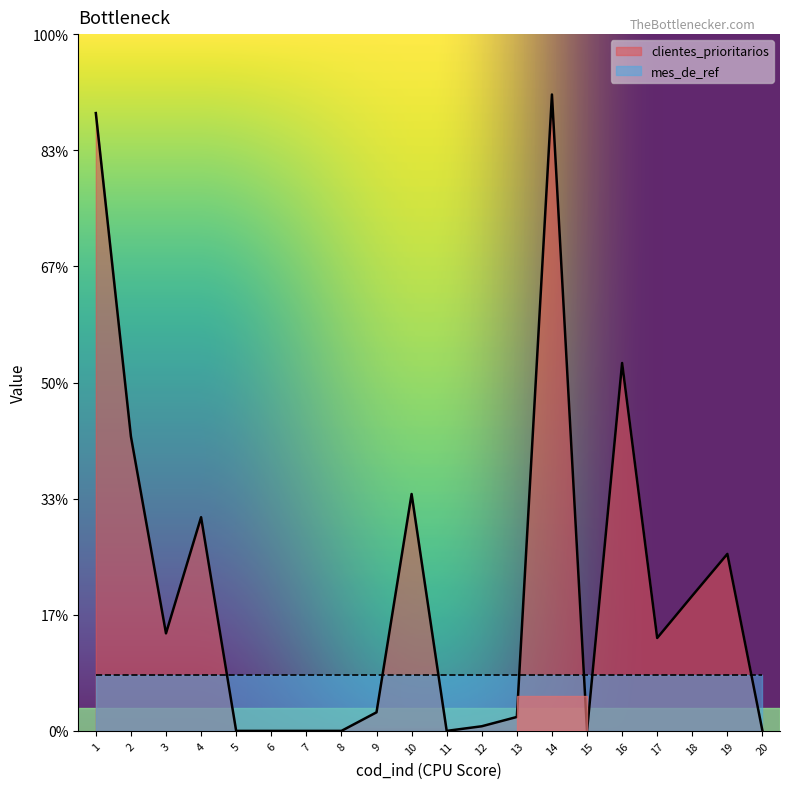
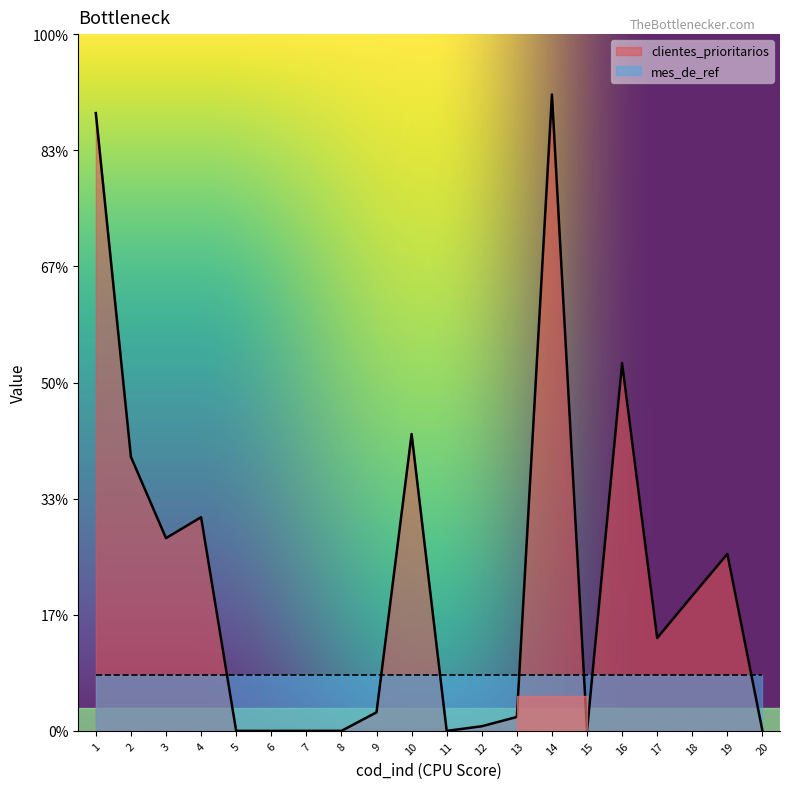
  {
    "clientes_prioritarios": {
      "1": "89%",
-     "2": "42%",
-     "3": "14%",
+     "2": "39%",
+     "3": "28%",
      "4": "31%",
-     "10": "34%",
+     "10": "43%",
      "14": "91%",
      "16": "53%",
      "17": "13%",
      "18": "19%",
      "19": "25%"
    },
    "mes_de_ref": {
      "1": "8%",
      "2": "8%",
      "3": "8%",
      "4": "8%",
      "5": "8%",
      "6": "8%",
      "7": "8%",
      "8": "8%",
      "9": "8%",
      "10": "8%",
      "11": "8%",
      "12": "8%",
      "13": "8%",
      "14": "8%",
      "15": "8%",
      "16": "8%",
      "17": "8%",
      "18": "8%",
      "19": "8%",
      "20": "8%"
    }
  }
